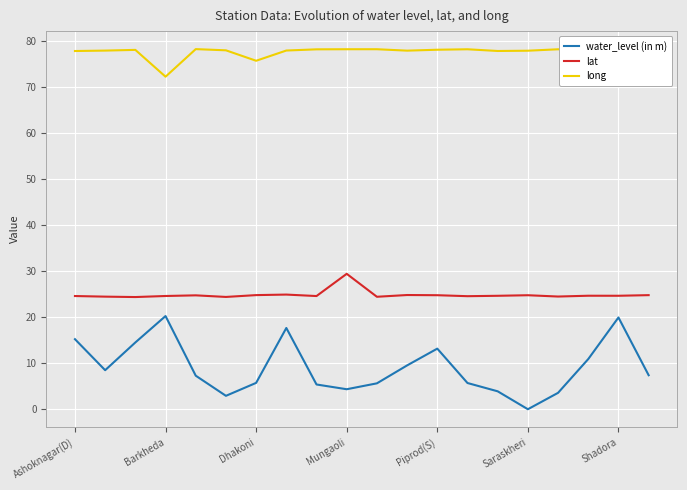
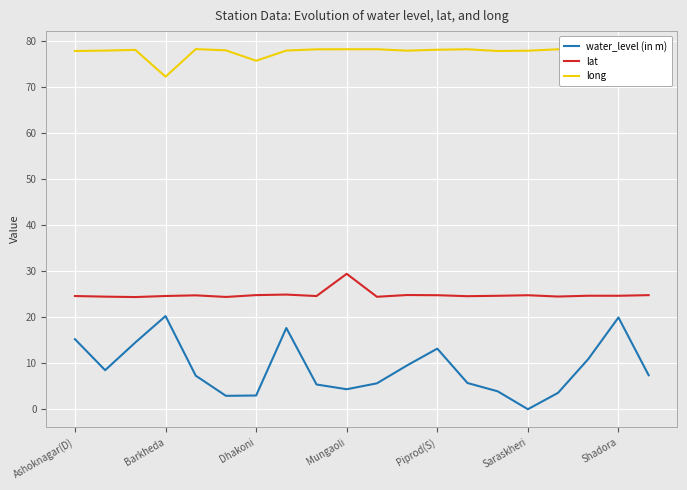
  {
    "water_level (in m)": {
      "Ashoknagar(D)": 15,
      "Barkheda": 20,
-     "Dhakoni": 6,
+     "Dhakoni": 3,
      "Mungaoli": 4,
      "Piprod(S)": 13,
      "Saraskheri": 0,
      "Shadora": 20
    },
    "lat": {
      "Ashoknagar(D)": 25,
      "Barkheda": 25,
      "Dhakoni": 25,
      "Mungaoli": 29,
      "Piprod(S)": 25,
      "Saraskheri": 25,
      "Shadora": 25
    },
    "long": {
      "Ashoknagar(D)": 78,
      "Barkheda": 72,
      "Dhakoni": 76,
      "Mungaoli": 78,
      "Piprod(S)": 78,
      "Saraskheri": 78
    }
  }
